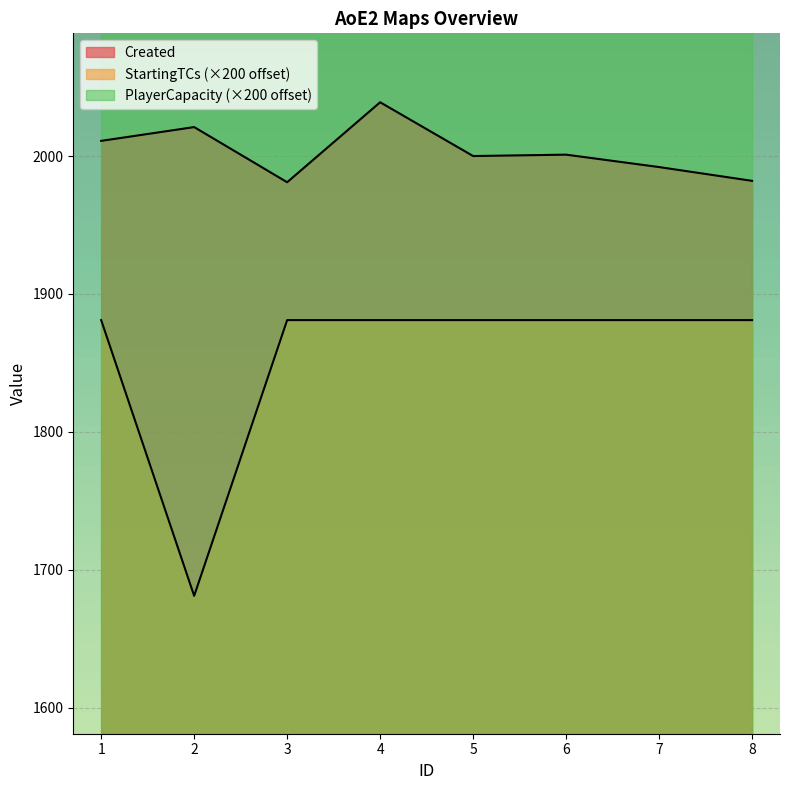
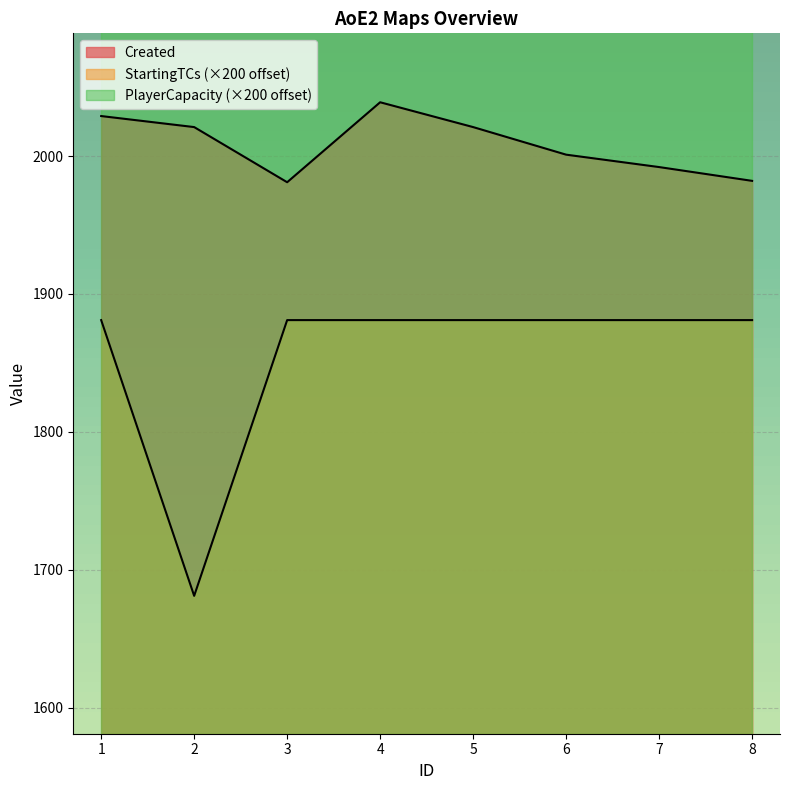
  {
    "Created": {
-     "1": 2011,
+     "1": 2029,
      "2": 2021,
      "3": 1981,
      "4": 2039,
-     "5": 2000,
+     "5": 2021,
      "6": 2001,
      "7": 1992,
      "8": 1982
    },
    "StartingTCs (×200 offset)": {
      "1": 1881,
      "2": 1681,
      "3": 1881,
      "4": 1881,
      "5": 1881,
      "6": 1881,
      "7": 1881,
      "8": 1881
    }
  }
